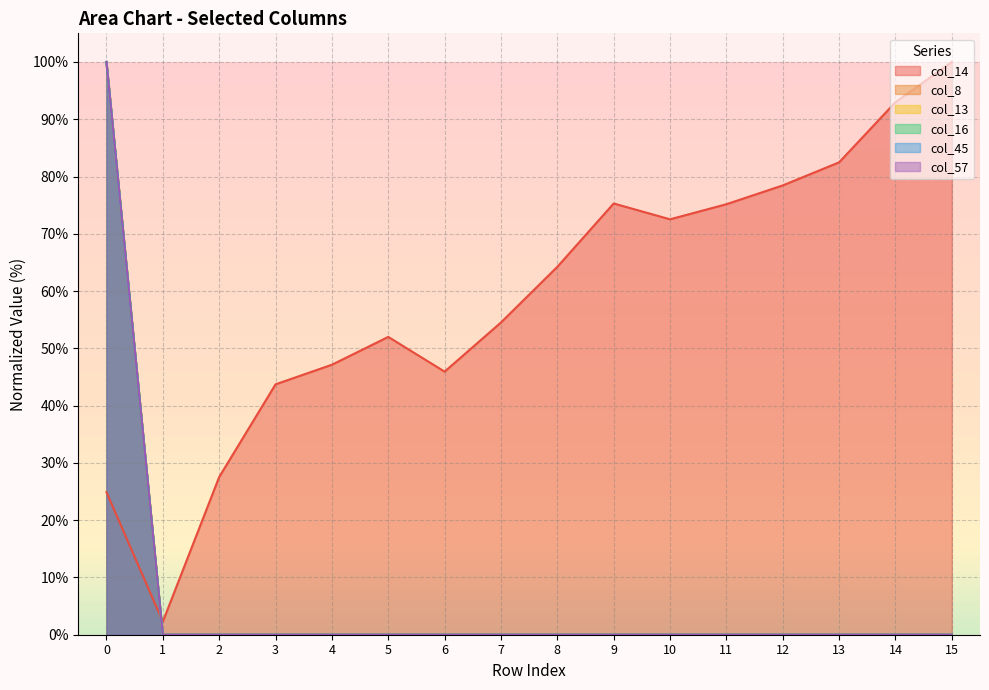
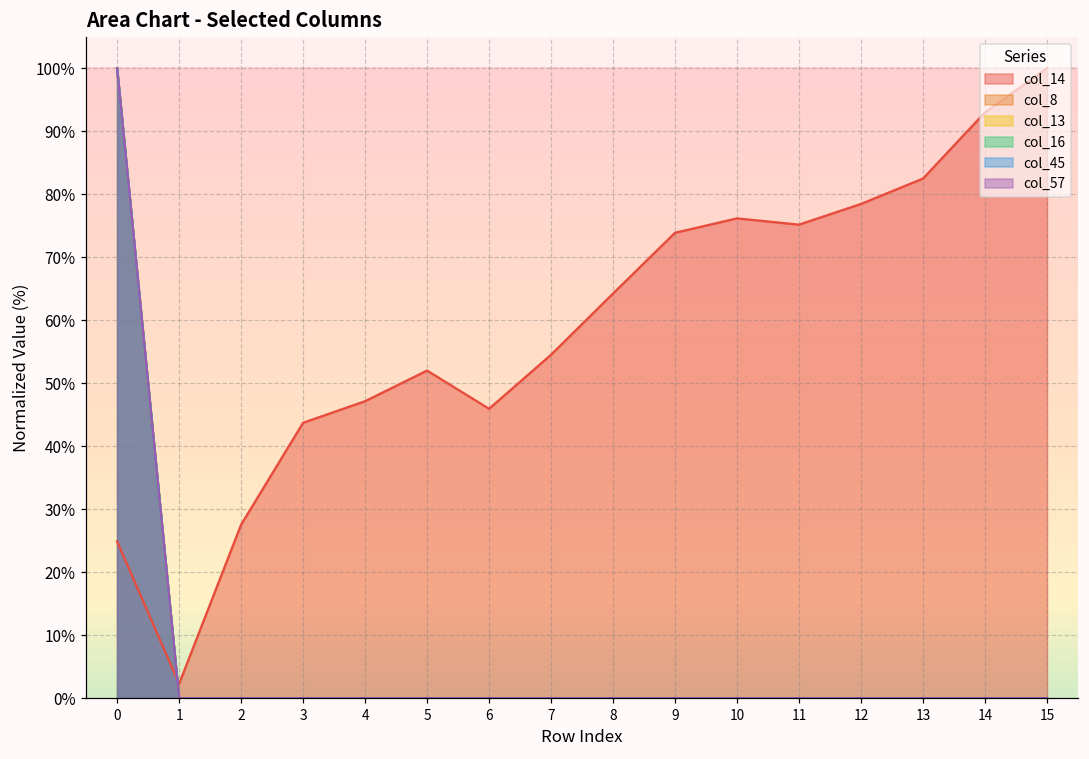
  {
    "col_14": {
      "0": "25%",
      "1": "2%",
      "2": "28%",
      "3": "44%",
      "4": "47%",
      "5": "52%",
      "6": "46%",
      "7": "55%",
      "8": "64%",
-     "9": "75%",
-     "10": "73%",
+     "9": "74%",
+     "10": "76%",
      "11": "75%",
      "12": "78%",
      "13": "82%"
    },
    "col_57": {
      "0": "100%",
      "1": "0%",
      "2": "0%",
      "3": "0%",
      "4": "0%",
      "5": "0%",
      "6": "0%",
      "7": "0%",
      "8": "0%",
      "9": "0%",
      "10": "0%",
      "11": "0%",
      "12": "0%",
      "13": "0%",
      "14": "0%",
      "15": "0%"
    }
  }
